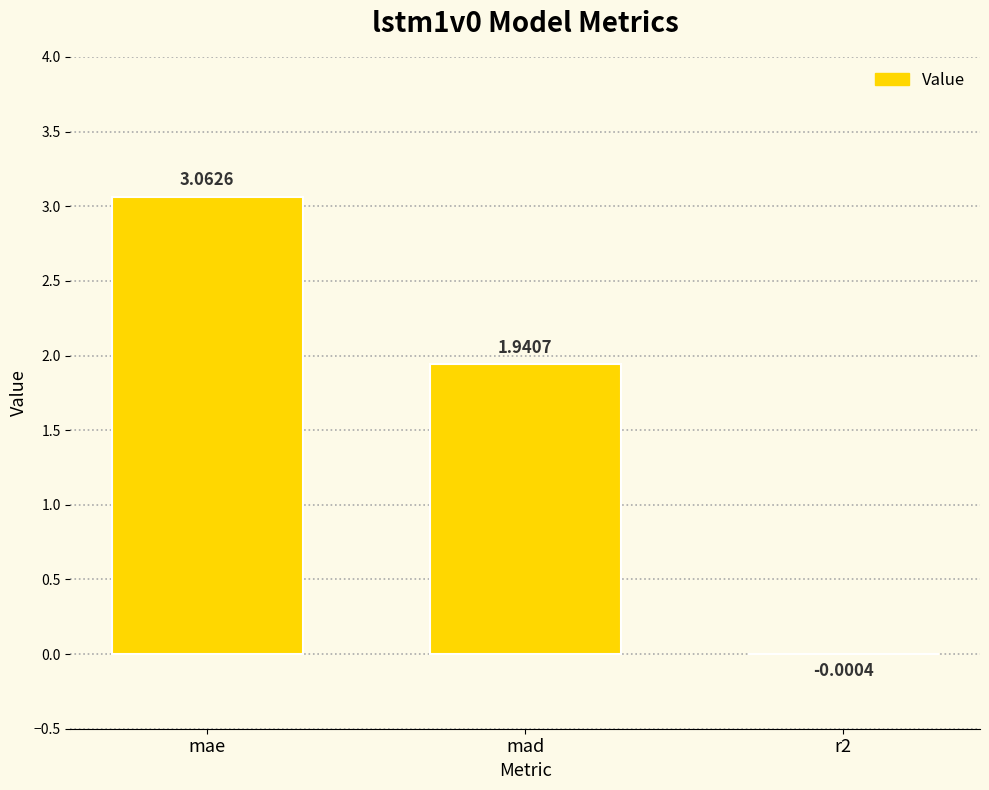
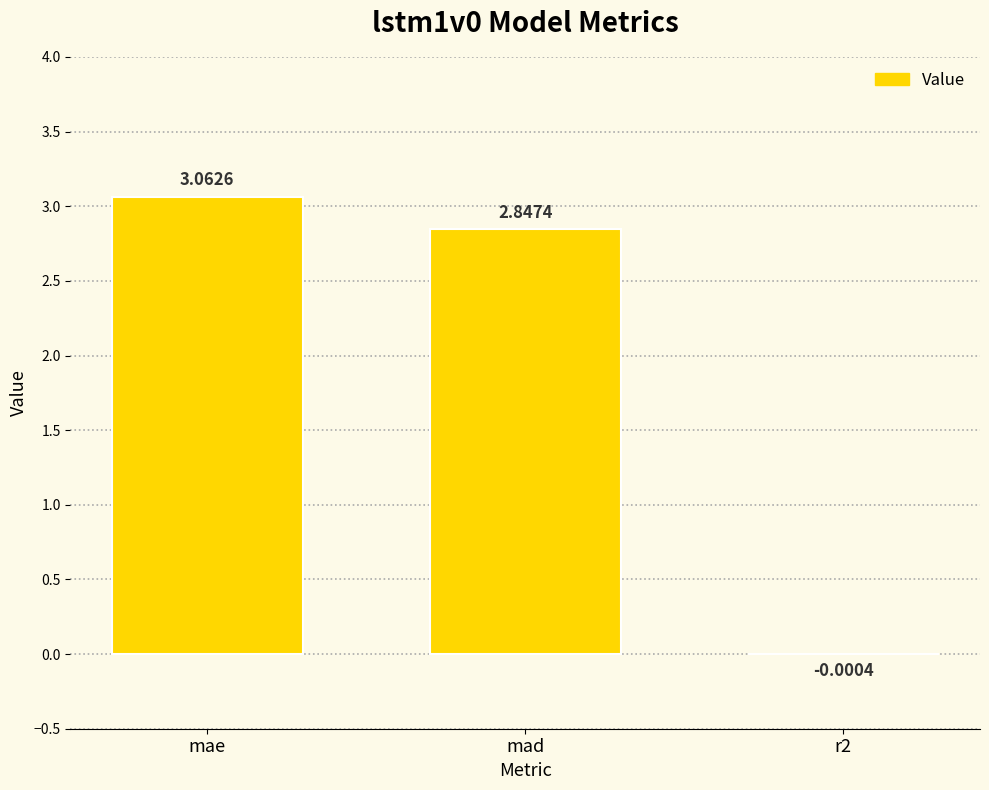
  {
    "mae": 3.0626,
-   "mad": 1.9407,
+   "mad": 2.8474,
    "r2": -0.0004
  }
